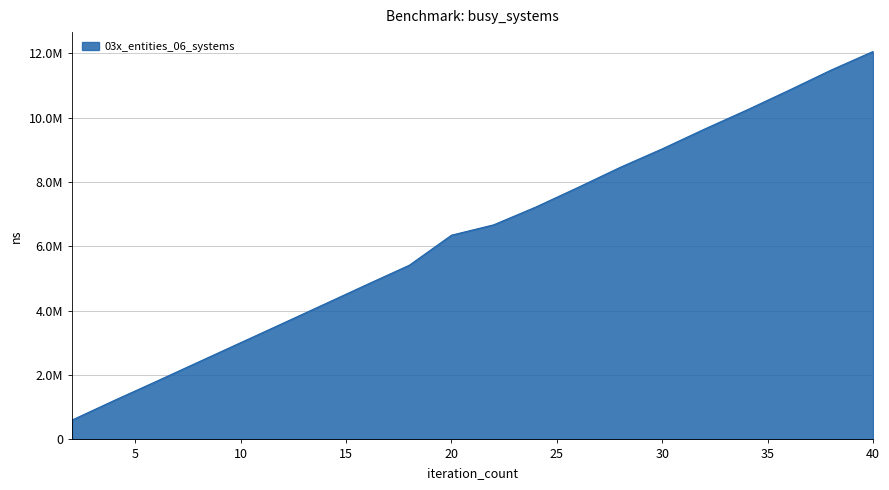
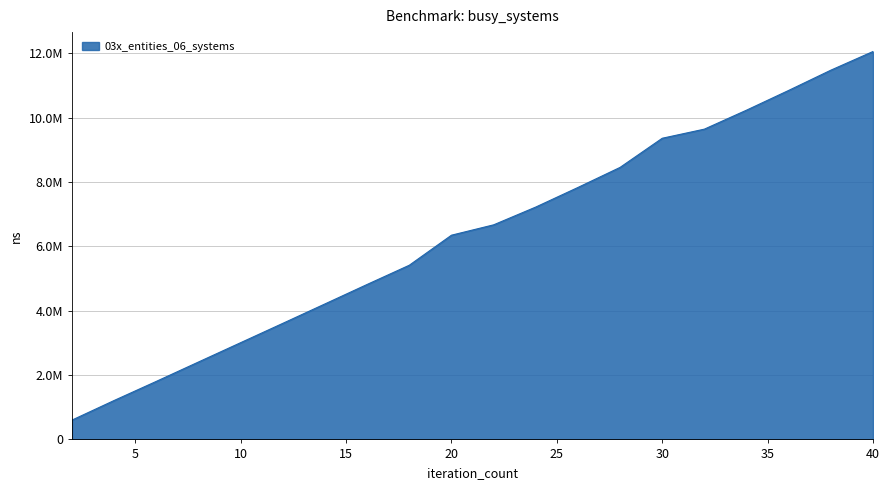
  {
    "10": 3000000,
    "20": 6300000,
-   "30": 9000000,
+   "30": 9400000,
    "40": 12100000
  }
